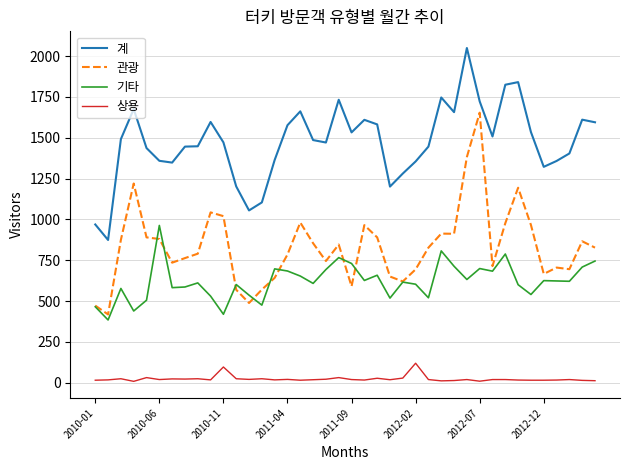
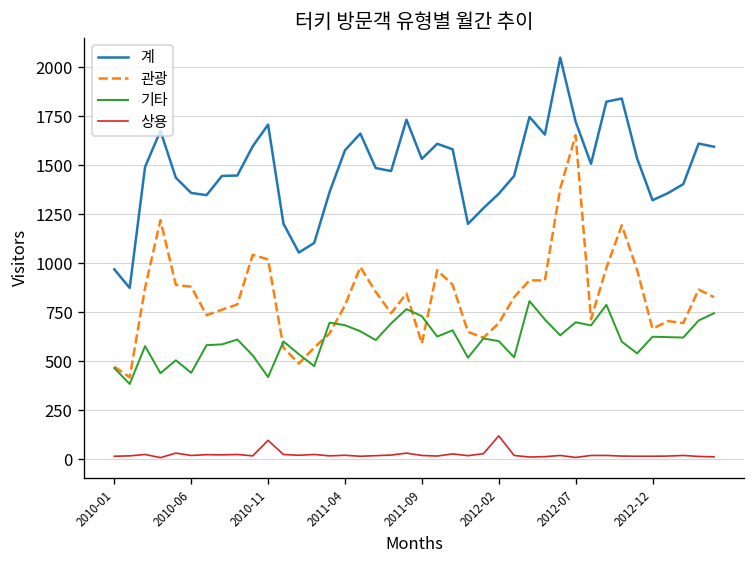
  {
    "계": {
      "2010-01": 970,
      "2010-06": 1360,
-     "2010-11": 1470,
+     "2010-11": 1710,
      "2011-04": 1580,
      "2011-09": 1530,
      "2012-02": 1360,
      "2012-07": 1720,
      "2012-12": 1320
    },
    "관광": {
      "2010-06": 880,
      "2010-11": 1020,
      "2011-04": 790,
      "2011-09": 590,
      "2012-02": 690,
      "2012-07": 1650,
      "2012-12": 670
    },
    "기타": {
-     "2010-06": 960,
+     "2010-06": 440,
      "2010-11": 420,
      "2011-04": 680,
      "2011-09": 730,
      "2012-02": 600,
      "2012-07": 700,
      "2012-12": 630
    },
    "상용": {
      "2010-01": 20,
      "2010-06": 20,
      "2010-11": 100,
      "2011-04": 20,
      "2011-09": 20,
      "2012-02": 120,
      "2012-07": 10,
      "2012-12": 20
    }
  }
